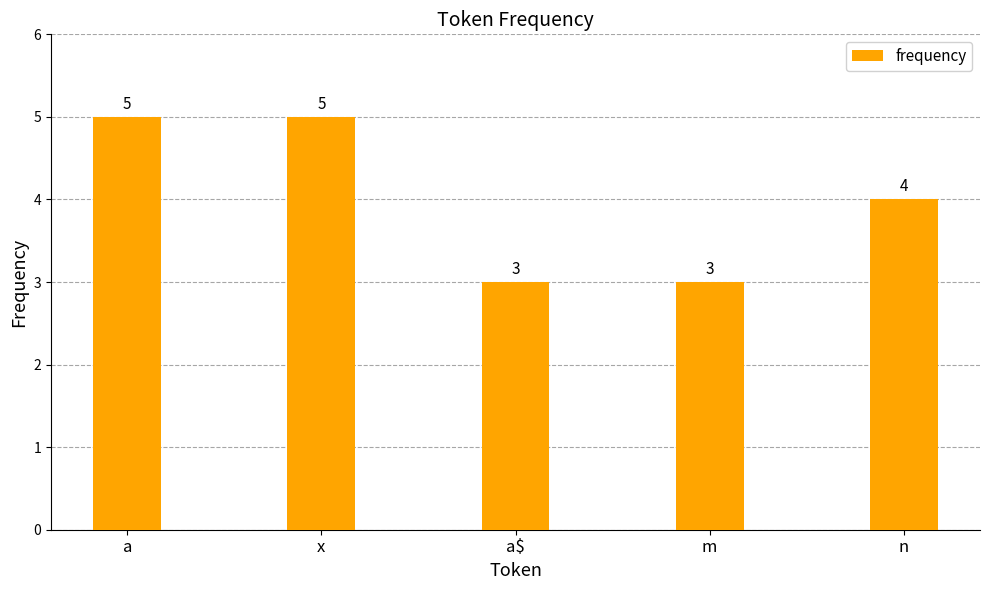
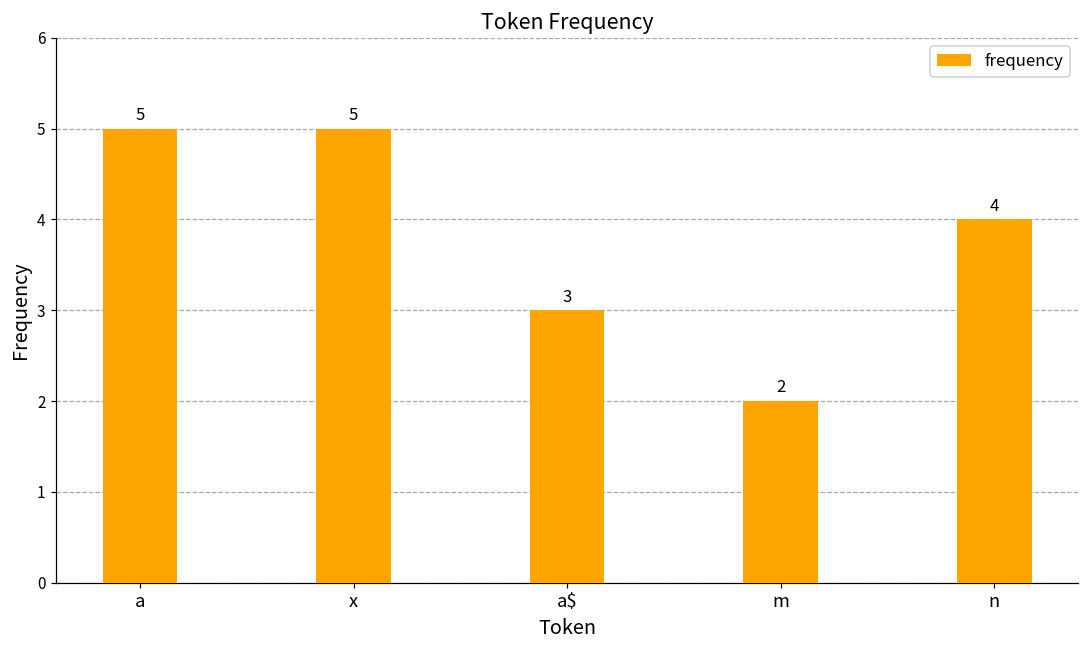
  {
    "a": 5,
    "x": 5,
    "a$": 3,
-   "m": 3,
+   "m": 2,
    "n": 4
  }
